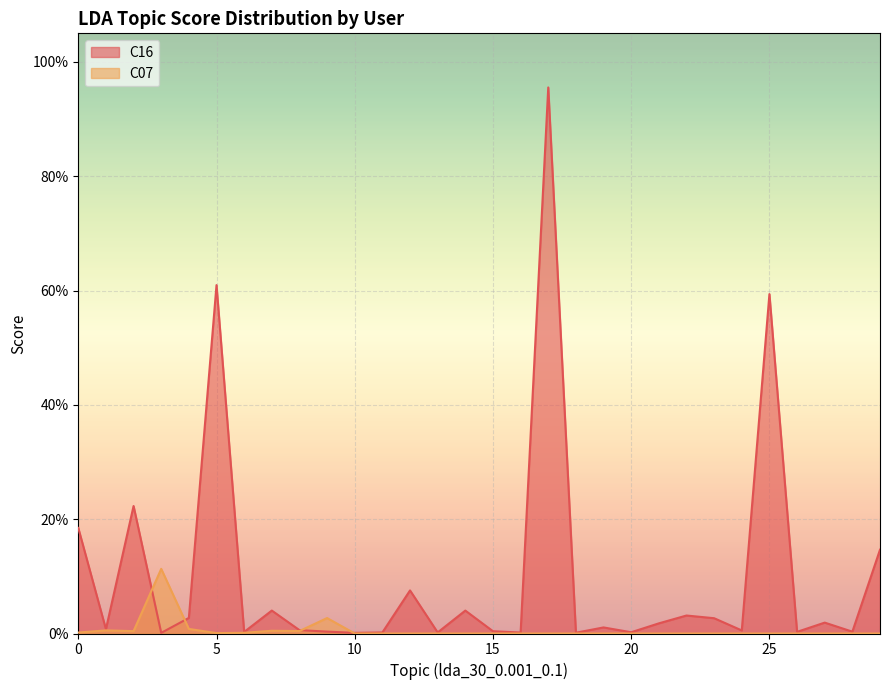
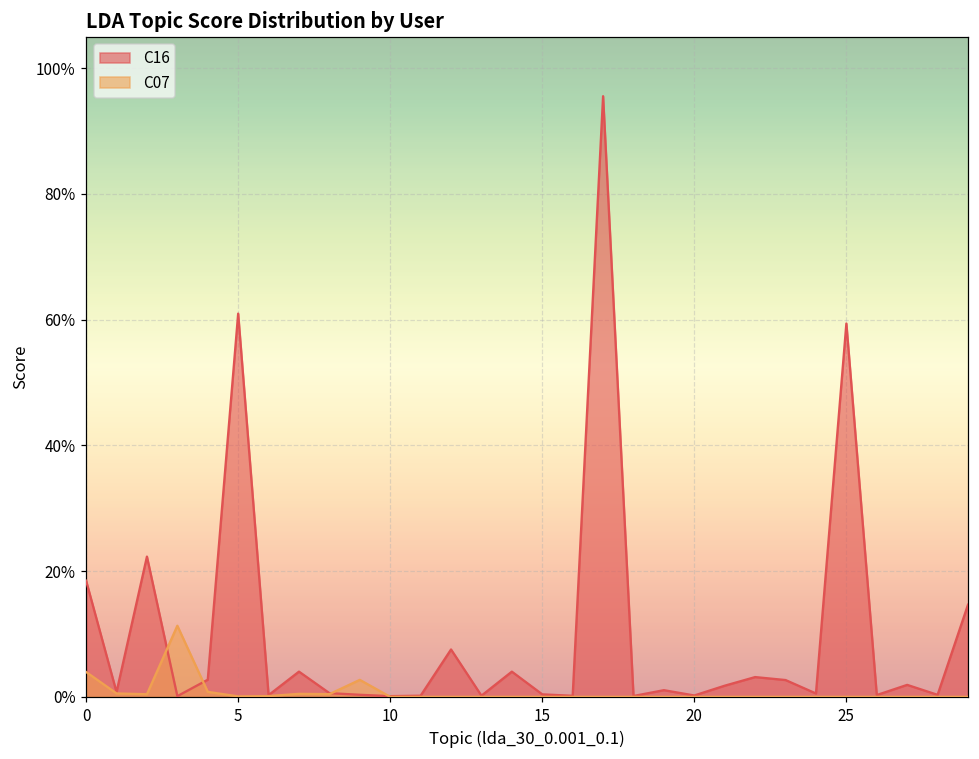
  {
    "C16": {
      "0": "18%",
      "5": "61%",
      "25": "59%"
    },
    "C07": {
-     "0": "0%",
+     "0": "4%",
      "5": "0%",
      "25": "0%"
    }
  }
